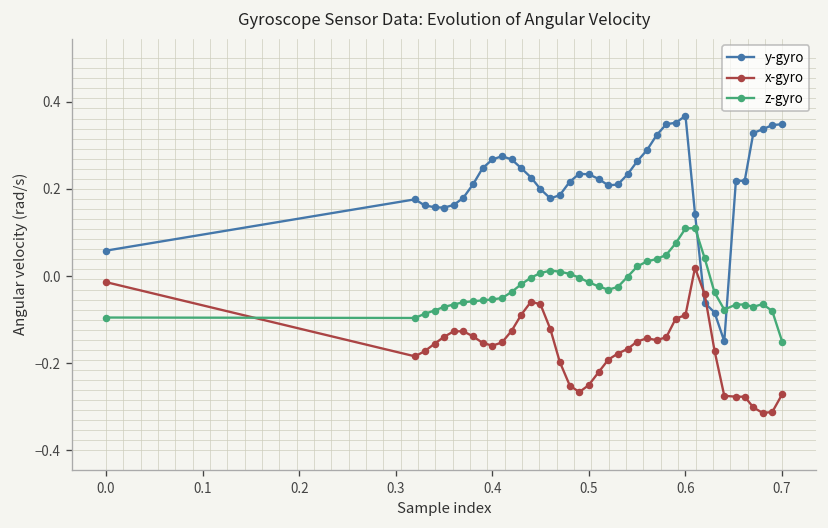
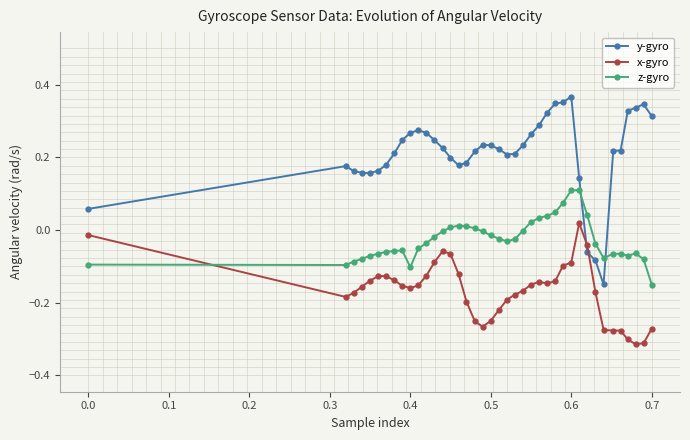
  {
    "y-gyro": {
      "0.0": 0.06,
      "0.4": 0.27,
      "0.5": 0.23,
      "0.6": 0.37,
-     "0.7": 0.35
+     "0.7": 0.31
    },
    "x-gyro": {
      "0.0": -0.01,
      "0.4": -0.16,
      "0.5": -0.25,
      "0.6": -0.09,
      "0.7": -0.27
    },
    "z-gyro": {
      "0.0": -0.10,
-     "0.4": -0.05,
+     "0.4": -0.10,
      "0.5": -0.01,
      "0.6": 0.11,
      "0.7": -0.15
    }
  }
